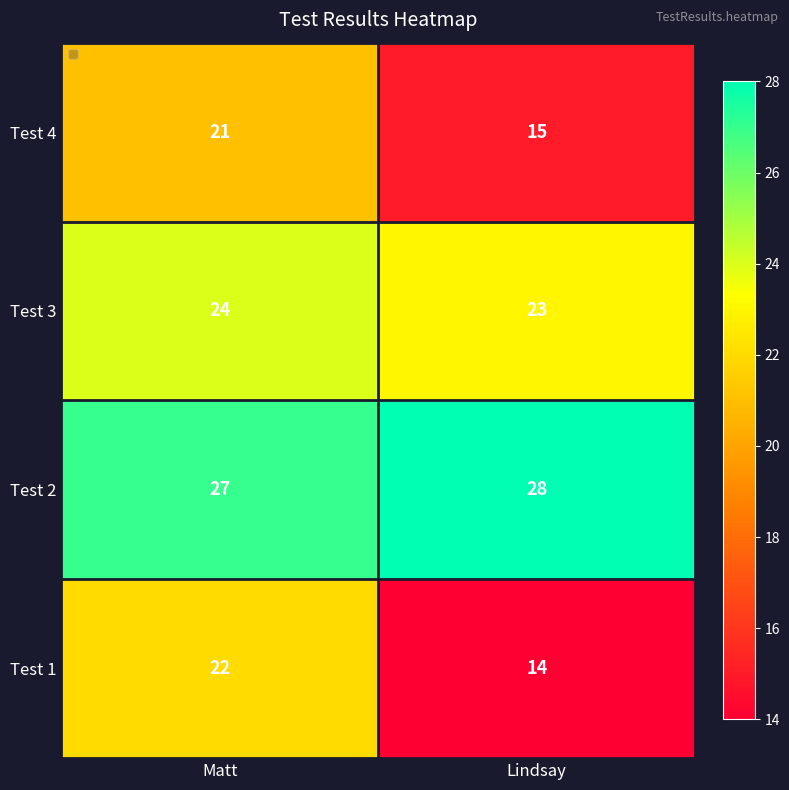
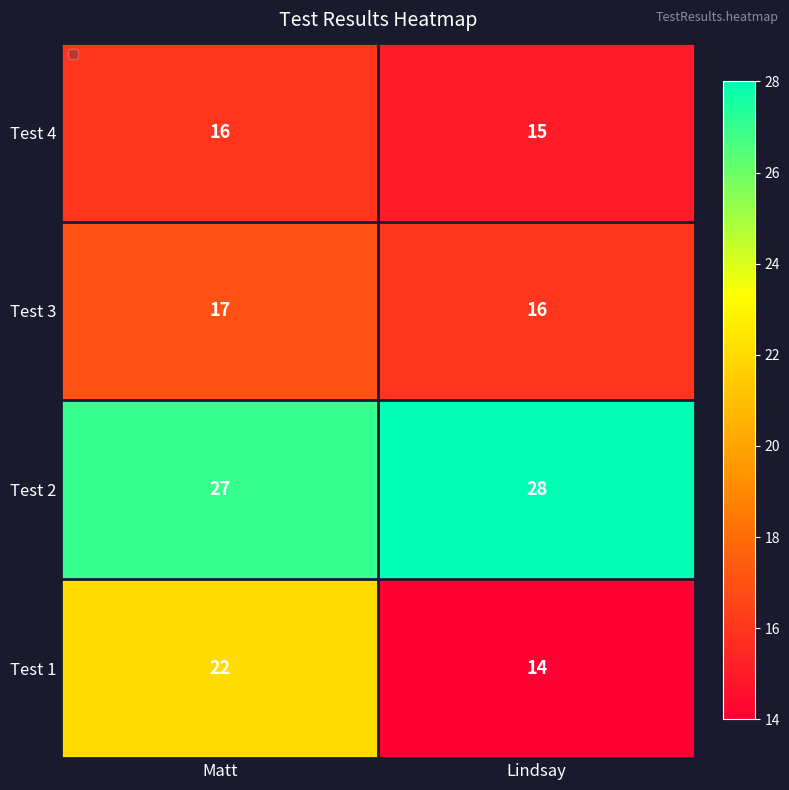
  {
    "Test 4": {
-     "Matt": 21,
+     "Matt": 16,
      "Lindsay": 15
    },
    "Test 3": {
-     "Matt": 24,
-     "Lindsay": 23
+     "Matt": 17,
+     "Lindsay": 16
    },
    "Test 2": {
      "Matt": 27,
      "Lindsay": 28
    },
    "Test 1": {
      "Matt": 22,
      "Lindsay": 14
    }
  }
